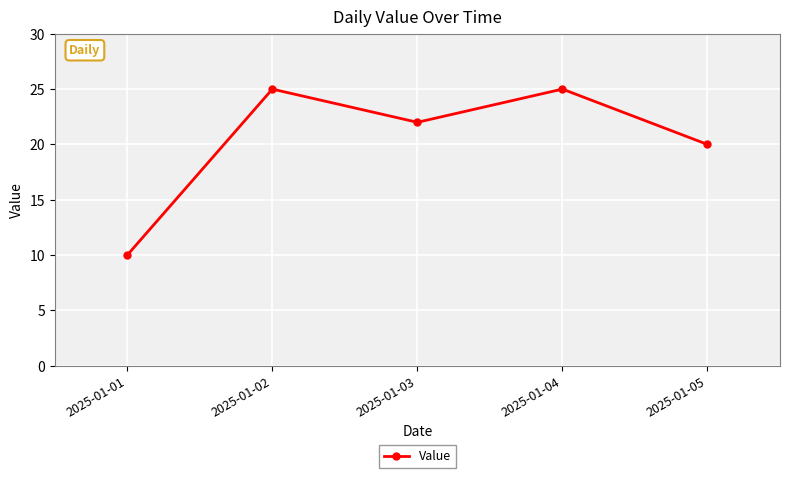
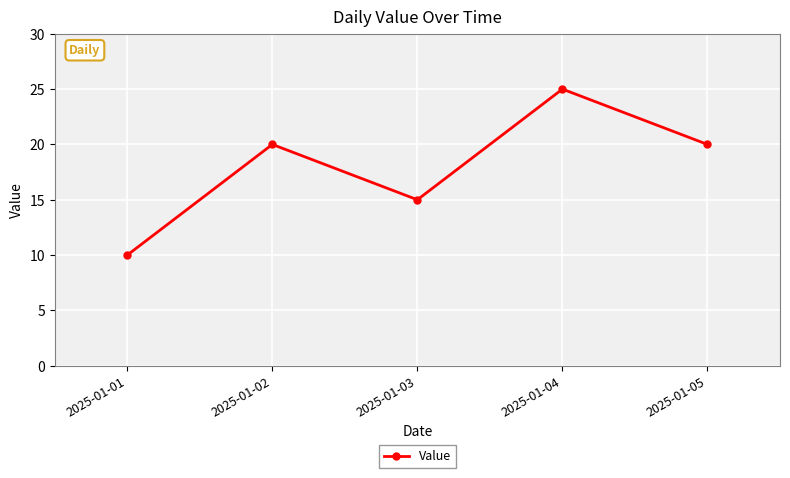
  {
    "2025-01-01": 10,
-   "2025-01-02": 25,
-   "2025-01-03": 22,
+   "2025-01-02": 20,
+   "2025-01-03": 15,
    "2025-01-04": 25,
    "2025-01-05": 20
  }
